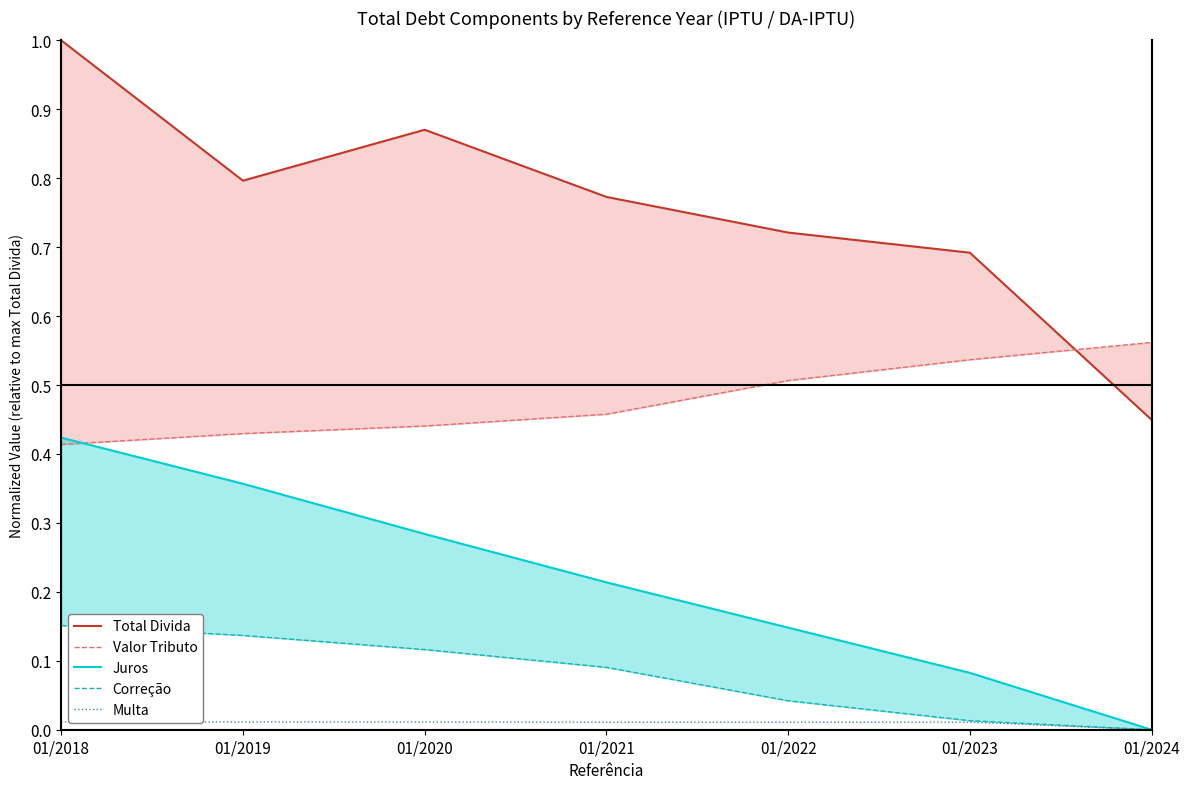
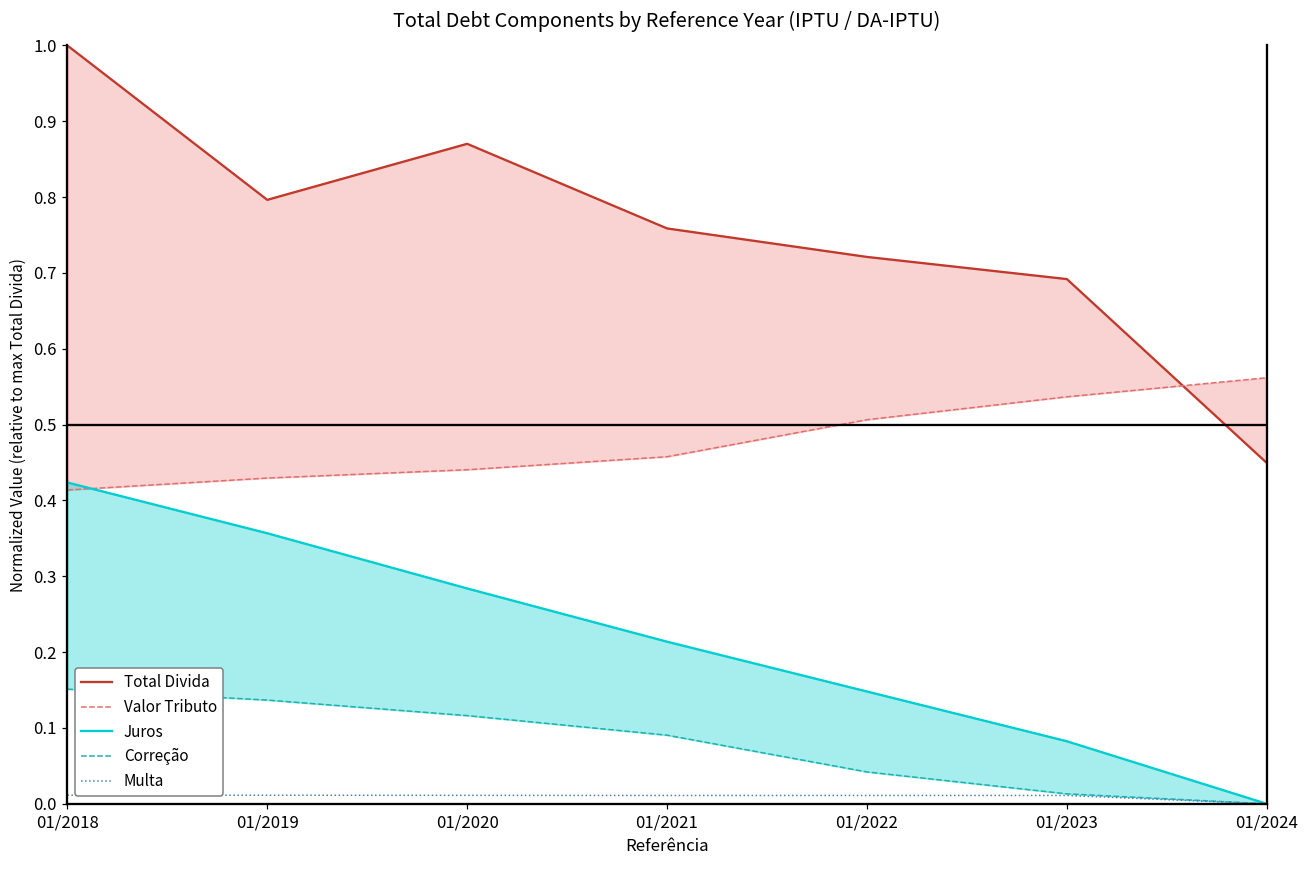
  {
    "Total Divida": {
-     "01/2021": 0.77,
+     "01/2021": 0.76,
      "01/2024": 0.45
    },
    "Multa": {
      "01/2018": 0.01,
      "01/2019": 0.01,
      "01/2020": 0.01,
      "01/2021": 0.01,
      "01/2022": 0.01
    }
  }
